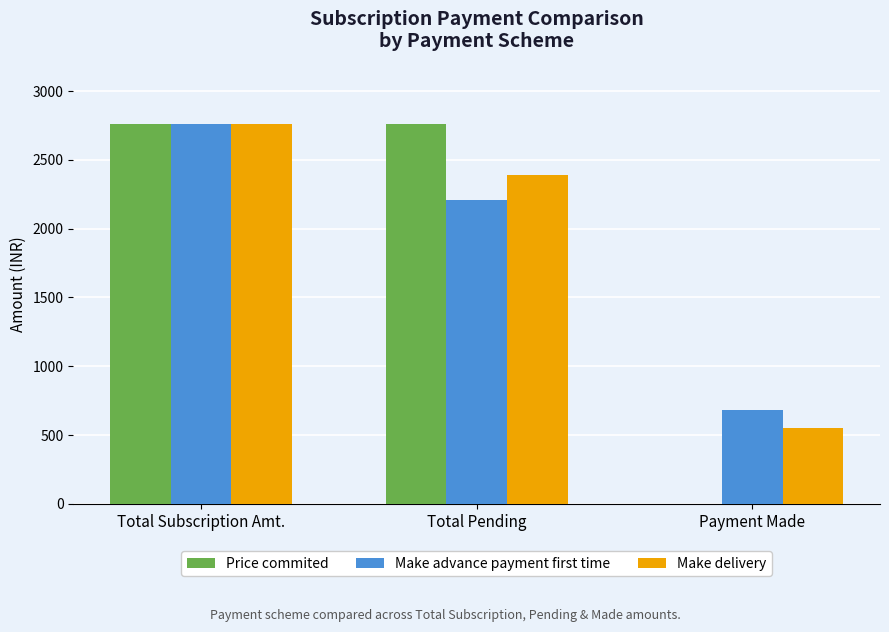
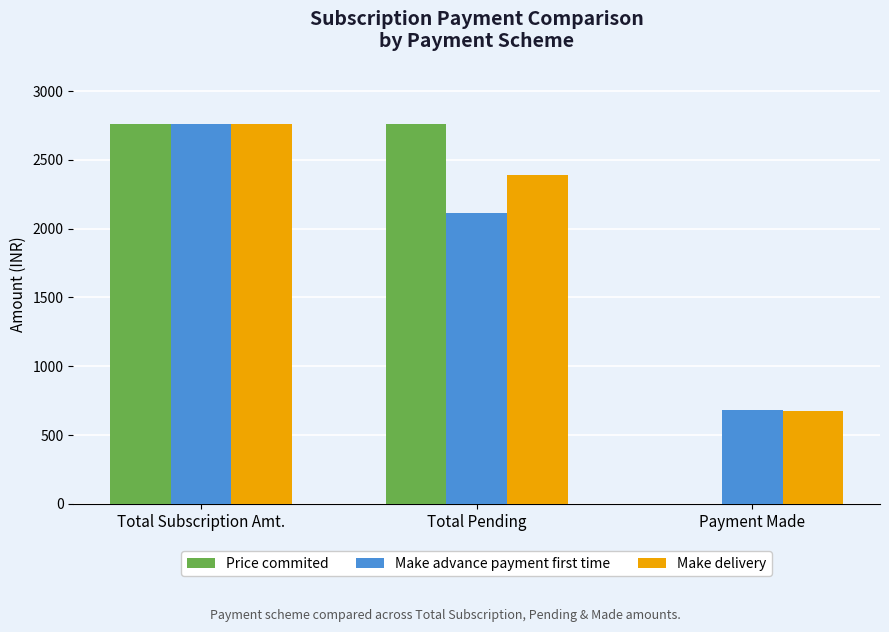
  {
    "Price commited": {
      "Total Subscription Amt.": 2760,
      "Total Pending": 2760,
      "Payment Made": 0
    },
    "Make advance payment first time": {
      "Total Subscription Amt.": 2760,
-     "Total Pending": 2210,
+     "Total Pending": 2110,
      "Payment Made": 680
    },
    "Make delivery": {
      "Total Subscription Amt.": 2760,
      "Total Pending": 2390,
-     "Payment Made": 550
+     "Payment Made": 680
    }
  }
